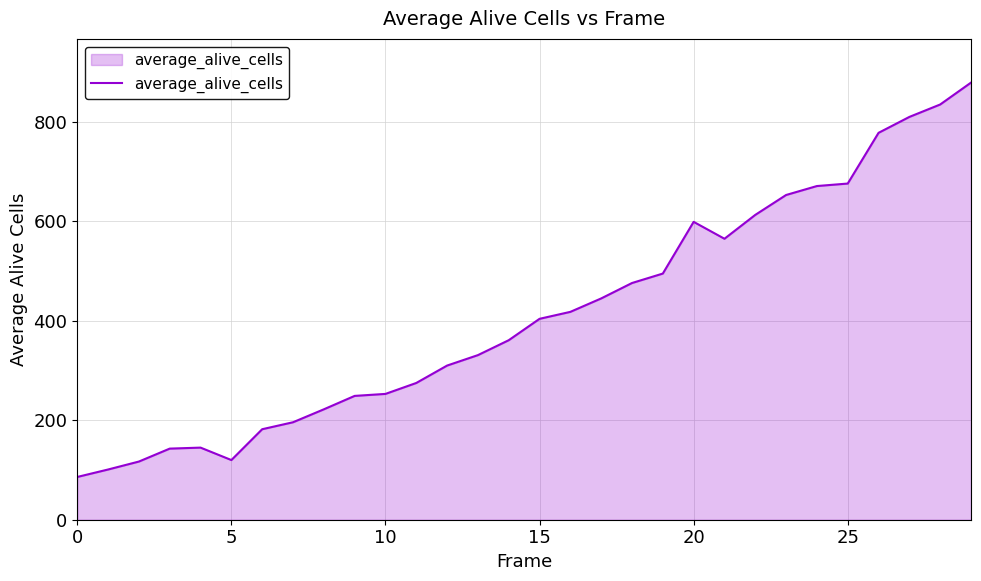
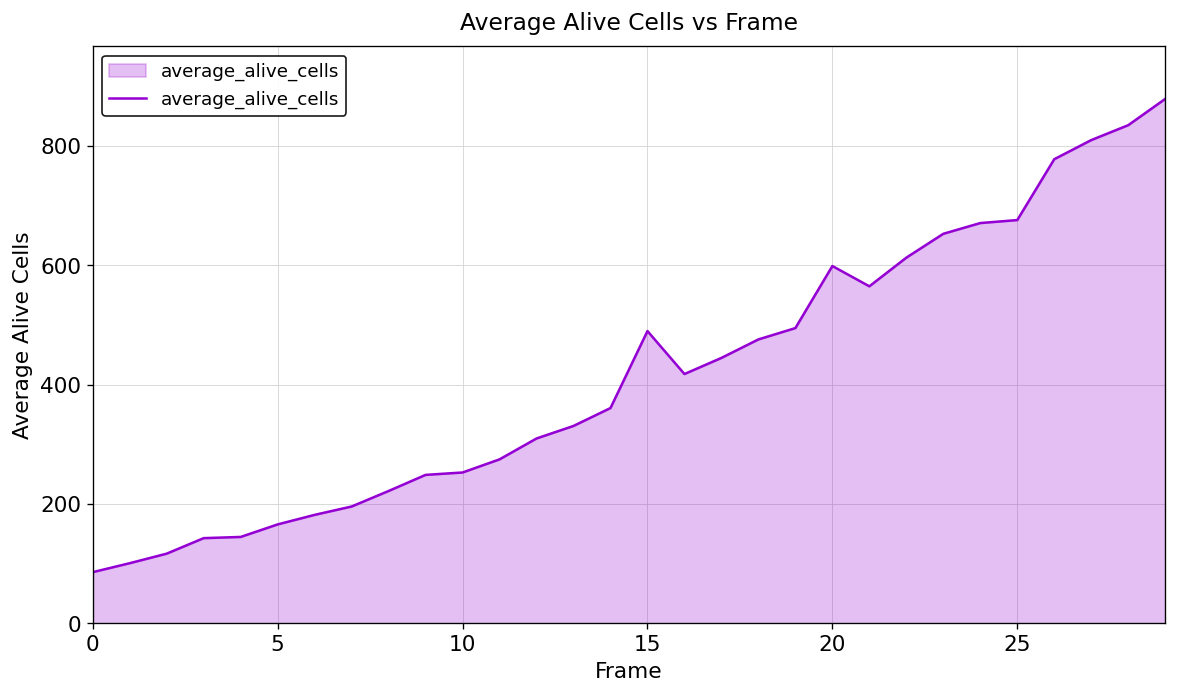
  {
    "0": 90,
-   "5": 120,
+   "5": 170,
    "10": 250,
-   "15": 400,
+   "15": 490,
    "20": 600,
    "25": 680
  }
